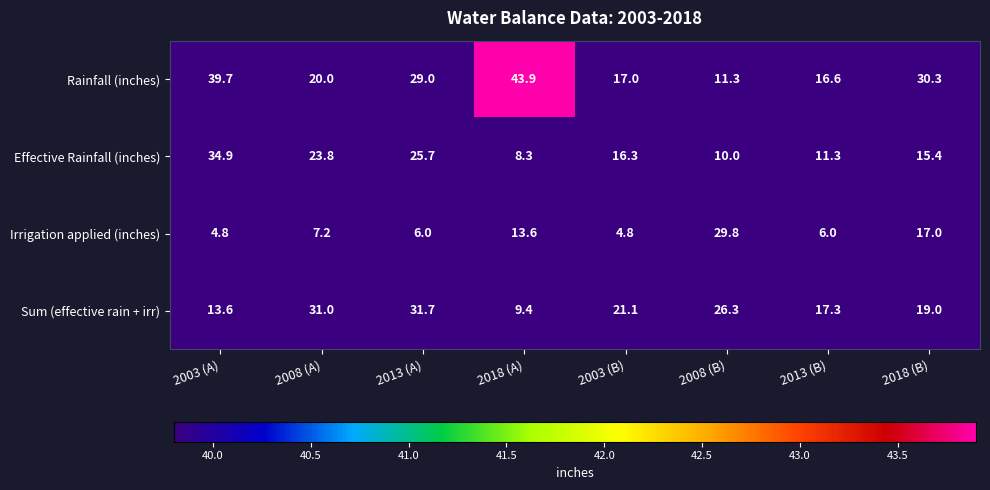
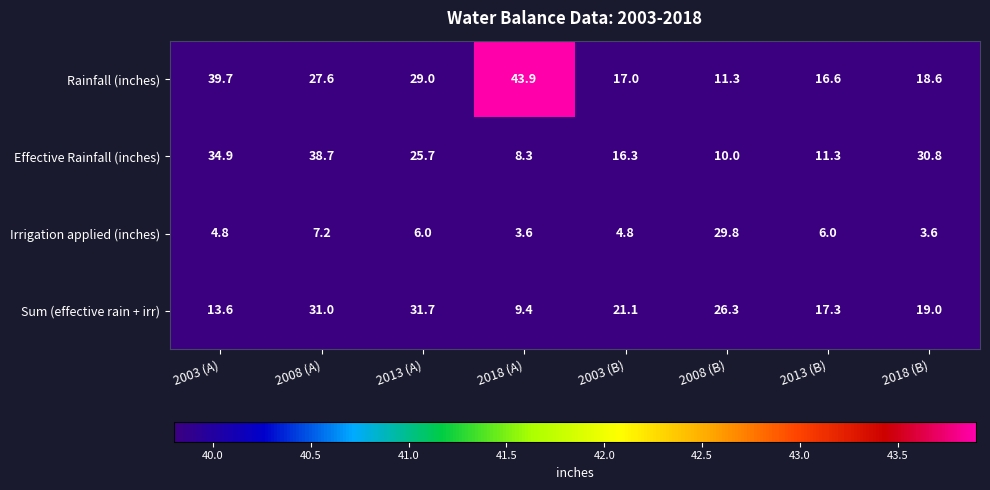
  {
    "Rainfall (inches)": {
      "2003 (A)": 39.7,
-     "2008 (A)": 20.0,
+     "2008 (A)": 27.6,
      "2013 (A)": 29.0,
      "2018 (A)": 43.9,
      "2003 (B)": 17.0,
      "2008 (B)": 11.3,
      "2013 (B)": 16.6,
-     "2018 (B)": 30.3
+     "2018 (B)": 18.6
    },
    "Effective Rainfall (inches)": {
      "2003 (A)": 34.9,
-     "2008 (A)": 23.8,
+     "2008 (A)": 38.7,
      "2013 (A)": 25.7,
      "2018 (A)": 8.3,
      "2003 (B)": 16.3,
      "2008 (B)": 10.0,
      "2013 (B)": 11.3,
-     "2018 (B)": 15.4
+     "2018 (B)": 30.8
    },
    "Irrigation applied (inches)": {
      "2003 (A)": 4.8,
      "2008 (A)": 7.2,
      "2013 (A)": 6.0,
-     "2018 (A)": 13.6,
+     "2018 (A)": 3.6,
      "2003 (B)": 4.8,
      "2008 (B)": 29.8,
      "2013 (B)": 6.0,
-     "2018 (B)": 17.0
+     "2018 (B)": 3.6
    },
    "Sum (effective rain + irr)": {
      "2003 (A)": 13.6,
      "2008 (A)": 31.0,
      "2013 (A)": 31.7,
      "2018 (A)": 9.4,
      "2003 (B)": 21.1,
      "2008 (B)": 26.3,
      "2013 (B)": 17.3,
      "2018 (B)": 19.0
    }
  }
